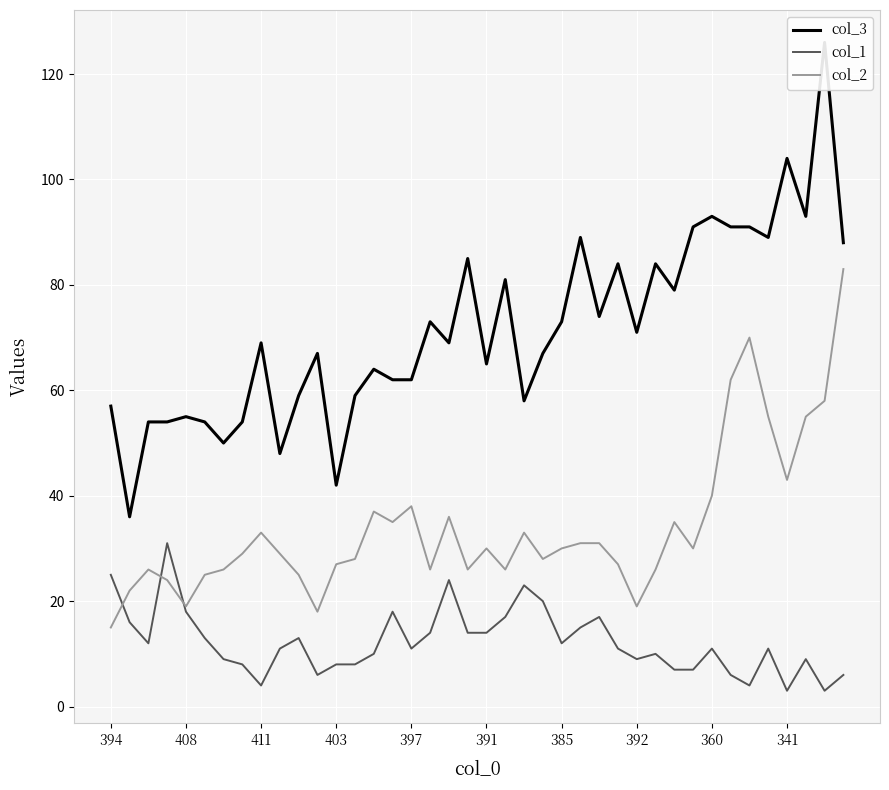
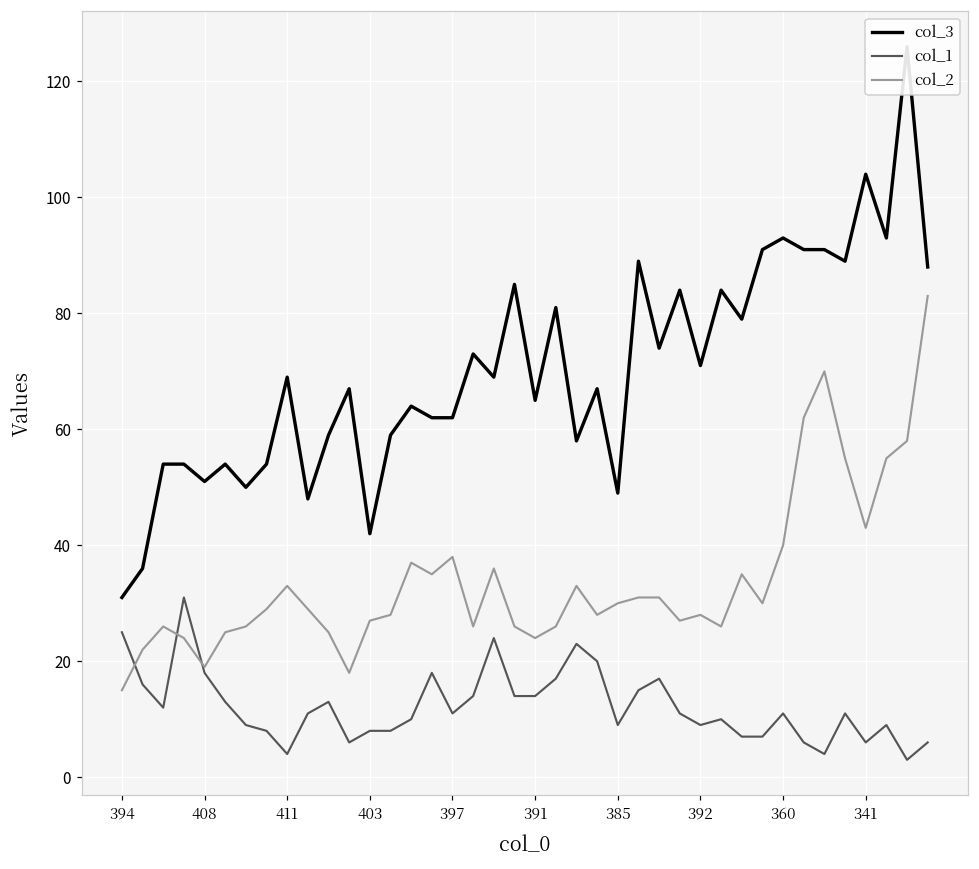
  {
    "col_3": {
-     "394": 57,
-     "408": 55,
+     "394": 31,
+     "408": 51,
      "411": 69,
      "403": 42,
      "397": 62,
      "391": 65,
-     "385": 73,
+     "385": 49,
      "392": 71,
      "360": 93,
      "341": 104
    },
    "col_1": {
      "394": 25,
      "408": 18,
      "411": 4,
      "403": 8,
      "397": 11,
      "391": 14,
-     "385": 12,
+     "385": 9,
      "392": 9,
      "360": 11,
-     "341": 3
+     "341": 6
    },
    "col_2": {
      "394": 15,
      "408": 19,
      "411": 33,
      "403": 27,
      "397": 38,
-     "391": 30,
+     "391": 24,
      "385": 30,
-     "392": 19,
+     "392": 28,
      "360": 40,
      "341": 43
    }
  }
